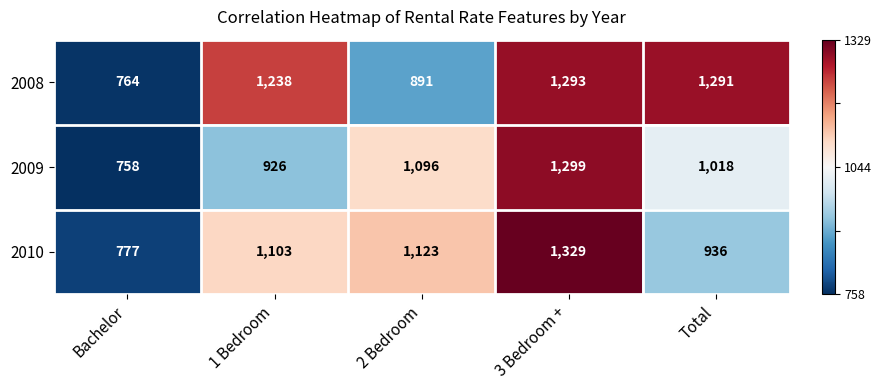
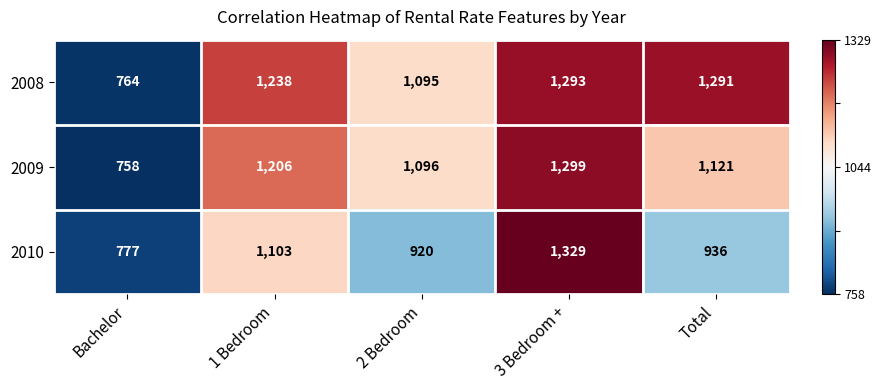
  {
    "2008": {
      "Bachelor": "764",
      "1 Bedroom": "1,238",
-     "2 Bedroom": "891",
+     "2 Bedroom": "1,095",
      "3 Bedroom +": "1,293",
      "Total": "1,291"
    },
    "2009": {
      "Bachelor": "758",
-     "1 Bedroom": "926",
+     "1 Bedroom": "1,206",
      "2 Bedroom": "1,096",
      "3 Bedroom +": "1,299",
-     "Total": "1,018"
+     "Total": "1,121"
    },
    "2010": {
      "Bachelor": "777",
      "1 Bedroom": "1,103",
-     "2 Bedroom": "1,123",
+     "2 Bedroom": "920",
      "3 Bedroom +": "1,329",
      "Total": "936"
    }
  }
